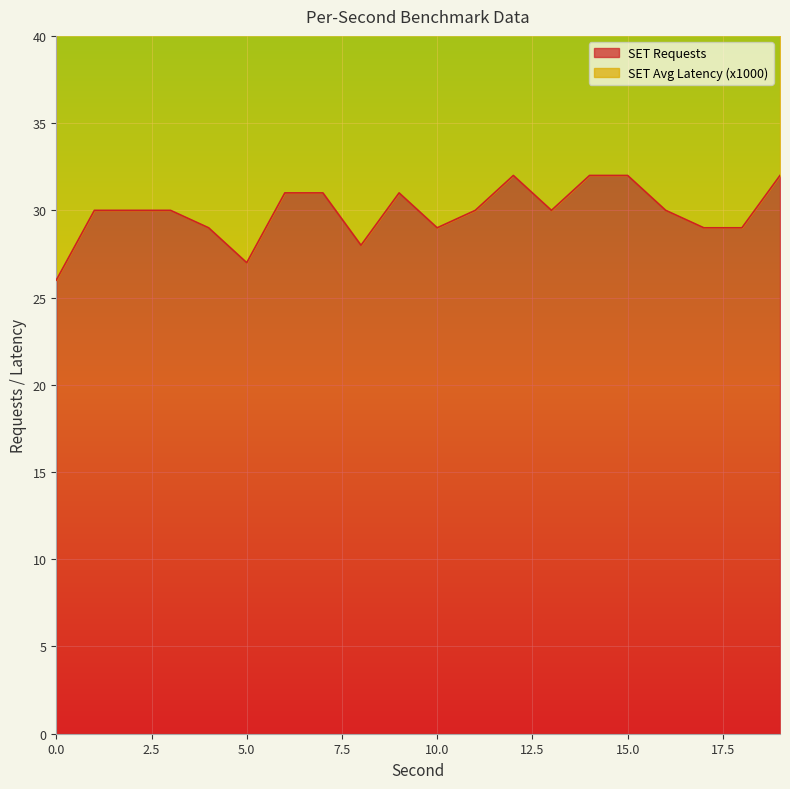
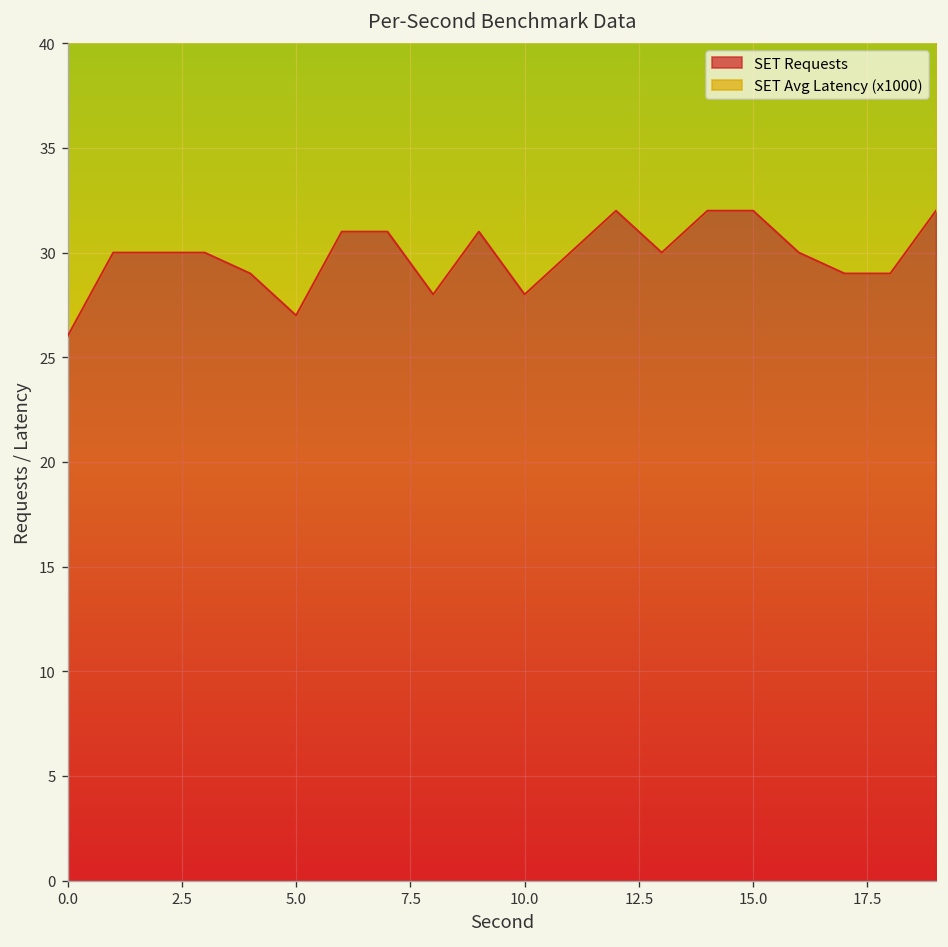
  {
    "SET Requests": {
      "0.0": 26,
      "5.0": 27,
-     "10.0": 29,
+     "10.0": 28,
      "15.0": 32
    }
  }
